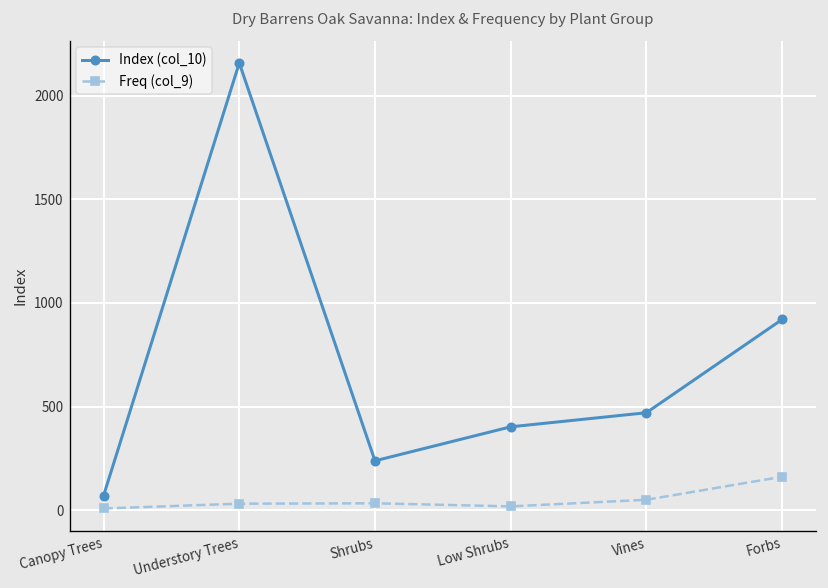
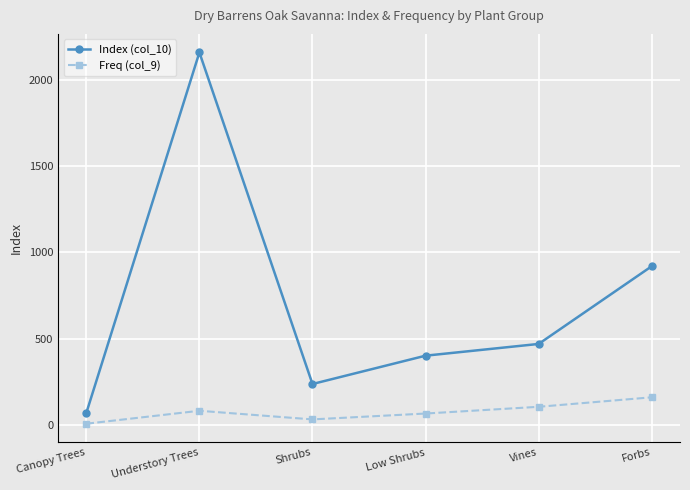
  {
    "Index (col_10)": {
      "Canopy Trees": 70,
      "Understory Trees": 2160,
      "Shrubs": 240,
      "Low Shrubs": 400,
      "Vines": 470,
      "Forbs": 920
    },
    "Freq (col_9)": {
      "Canopy Trees": 10,
-     "Understory Trees": 30,
+     "Understory Trees": 80,
      "Shrubs": 30,
-     "Low Shrubs": 20,
-     "Vines": 50,
+     "Low Shrubs": 70,
+     "Vines": 110,
      "Forbs": 160
    }
  }
